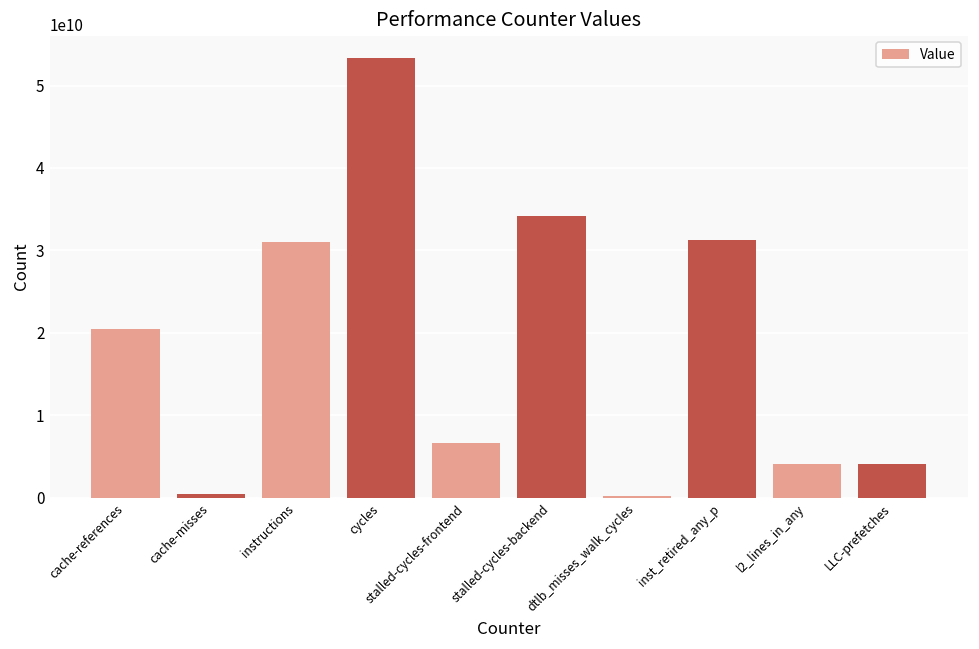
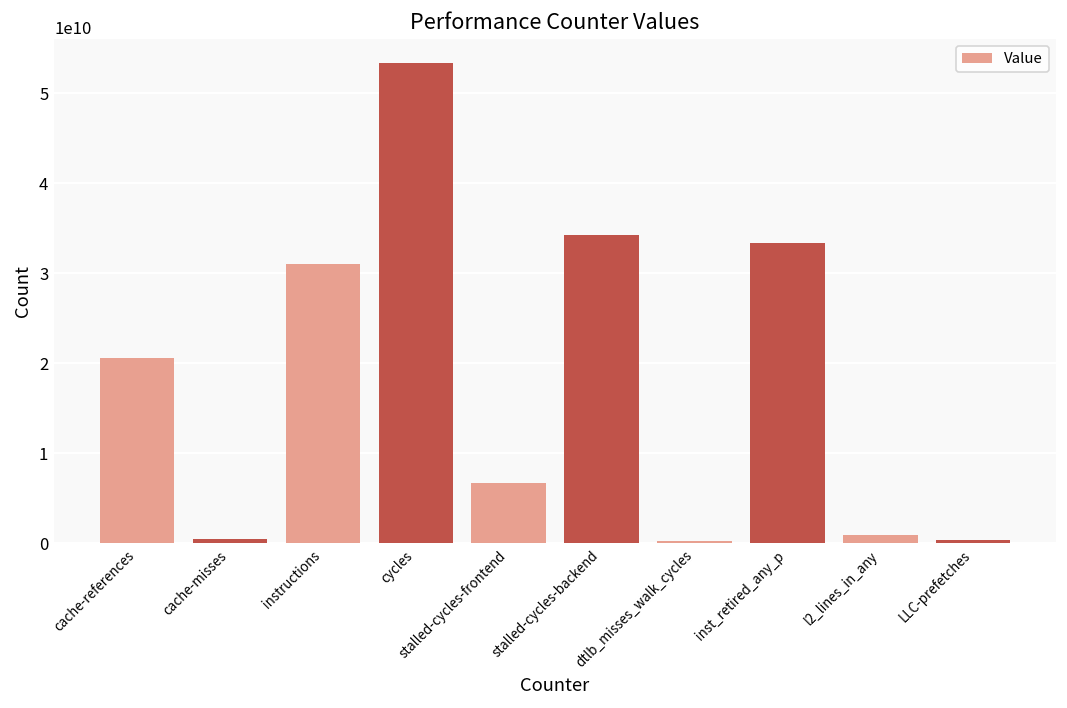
  {
    "cache-references": 21000000000,
    "cache-misses": 0,
    "instructions": 31000000000,
    "cycles": 53000000000,
    "stalled-cycles-frontend": 7000000000,
    "stalled-cycles-backend": 34000000000,
-   "inst_retired_any_p": 31000000000,
-   "l2_lines_in_any": 4000000000,
-   "LLC-prefetches": 4000000000
+   "inst_retired_any_p": 33000000000,
+   "l2_lines_in_any": 1000000000,
+   "LLC-prefetches": 0
  }
